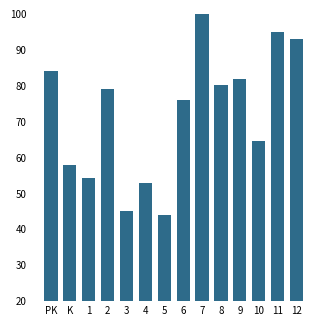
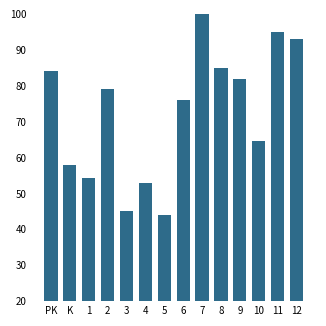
  {
    "PK": 84,
    "K": 58,
    "1": 54,
    "2": 79,
    "3": 45,
    "4": 53,
    "5": 44,
    "6": 76,
    "7": 100,
-   "8": 80,
+   "8": 85,
    "9": 82,
    "10": 65,
    "11": 95,
    "12": 93
  }
